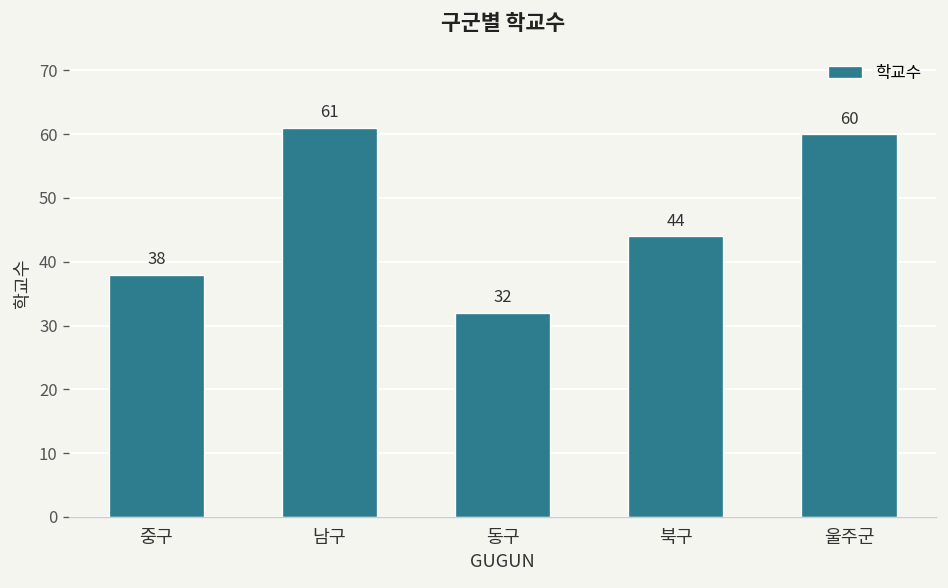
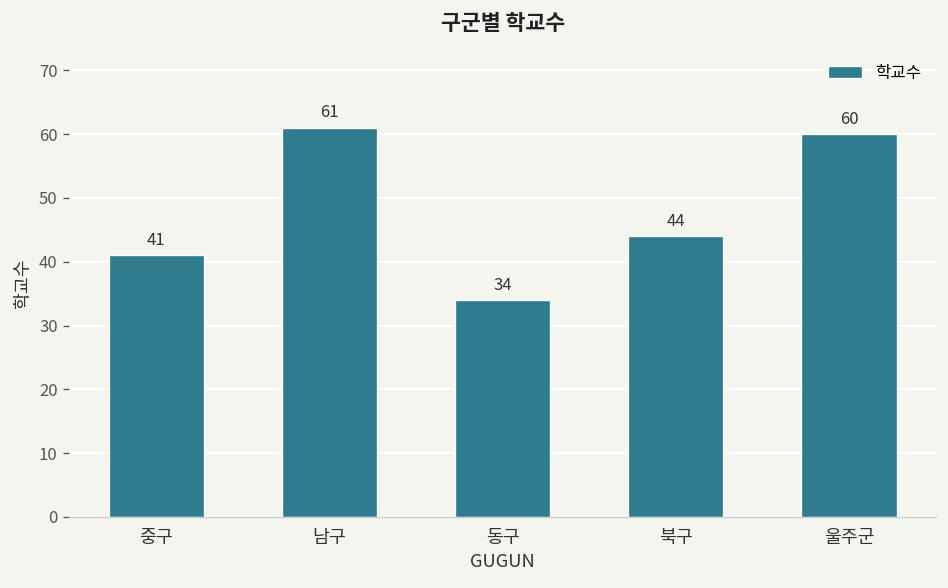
  {
-   "중구": 38,
+   "중구": 41,
    "남구": 61,
-   "동구": 32,
+   "동구": 34,
    "북구": 44,
    "울주군": 60
  }
